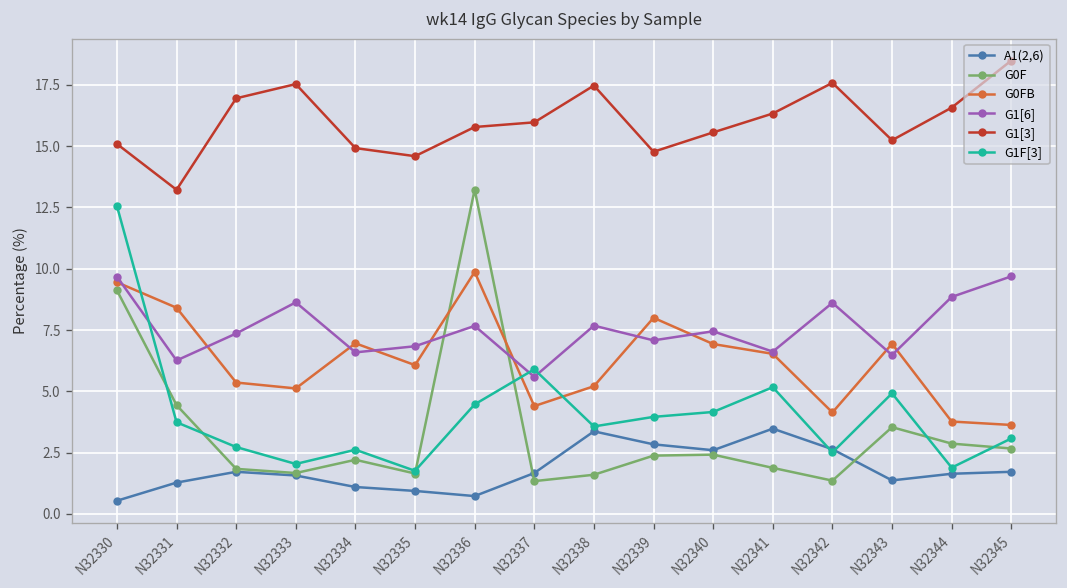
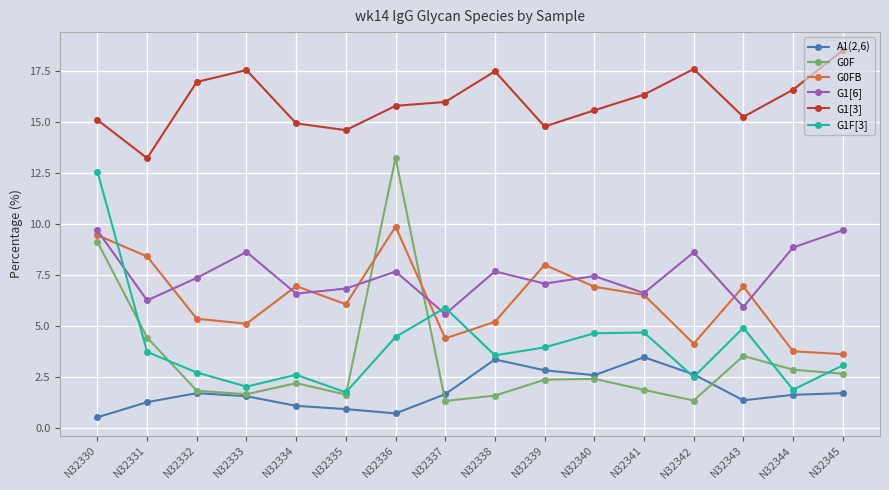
  {
    "A1(2,6)": {
      "N32330": 0.5,
      "N32331": 1.3,
      "N32334": 1.1,
      "N32335": 0.9,
      "N32336": 0.7,
      "N32337": 1.7,
      "N32338": 3.4,
      "N32339": 2.8,
      "N32340": 2.6,
      "N32341": 3.5,
      "N32342": 2.6,
      "N32343": 1.4,
      "N32344": 1.6,
      "N32345": 1.7
    },
    "G0F": {
      "N32330": 9.1,
      "N32331": 4.4,
      "N32334": 2.2,
      "N32336": 13.2,
      "N32337": 1.3,
      "N32338": 1.6,
      "N32339": 2.4,
      "N32340": 2.4,
      "N32341": 1.9,
      "N32342": 1.4,
      "N32343": 3.5,
      "N32344": 2.9,
      "N32345": 2.7
    },
    "G1[6]": {
      "N32330": 9.7,
      "N32331": 6.3,
      "N32332": 7.4,
      "N32333": 8.6,
      "N32334": 6.6,
      "N32335": 6.8,
      "N32336": 7.7,
      "N32337": 5.6,
      "N32338": 7.7,
      "N32339": 7.1,
      "N32340": 7.5,
      "N32342": 8.6,
-     "N32343": 6.5,
+     "N32343": 5.9,
      "N32344": 8.9,
      "N32345": 9.7
    },
    "G1F[3]": {
      "N32330": 12.6,
      "N32331": 3.7,
      "N32332": 2.7,
      "N32333": 2.0,
      "N32334": 2.6,
      "N32336": 4.5,
      "N32337": 5.9,
      "N32338": 3.6,
      "N32339": 4.0,
-     "N32340": 4.2,
-     "N32341": 5.2,
+     "N32340": 4.7,
+     "N32341": 4.7,
      "N32342": 2.5,
      "N32343": 4.9,
      "N32344": 1.9,
      "N32345": 3.1
    }
  }
